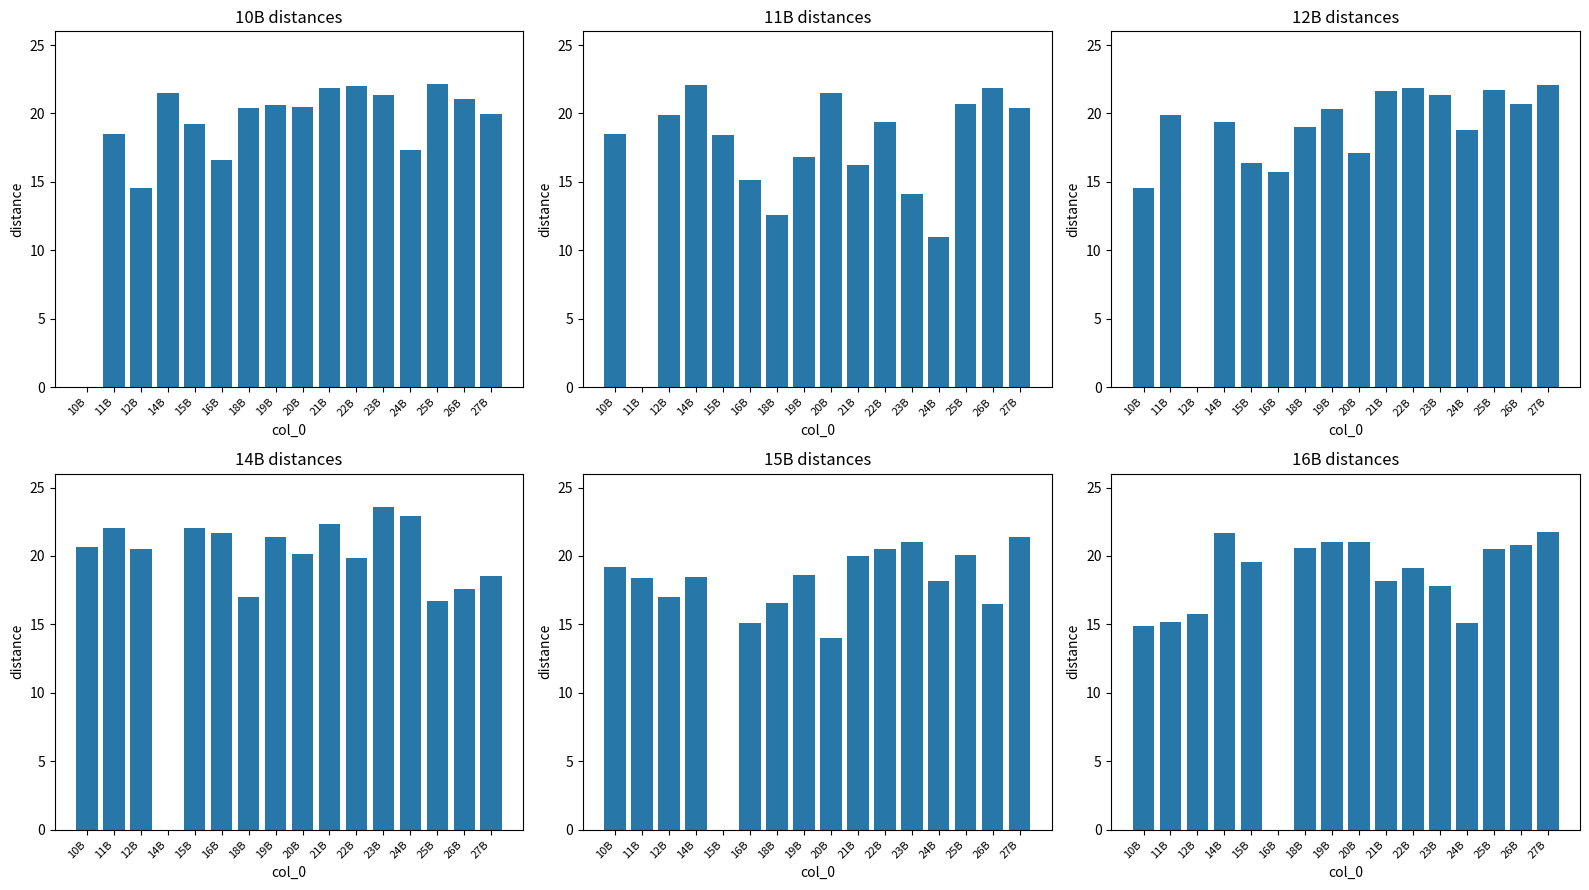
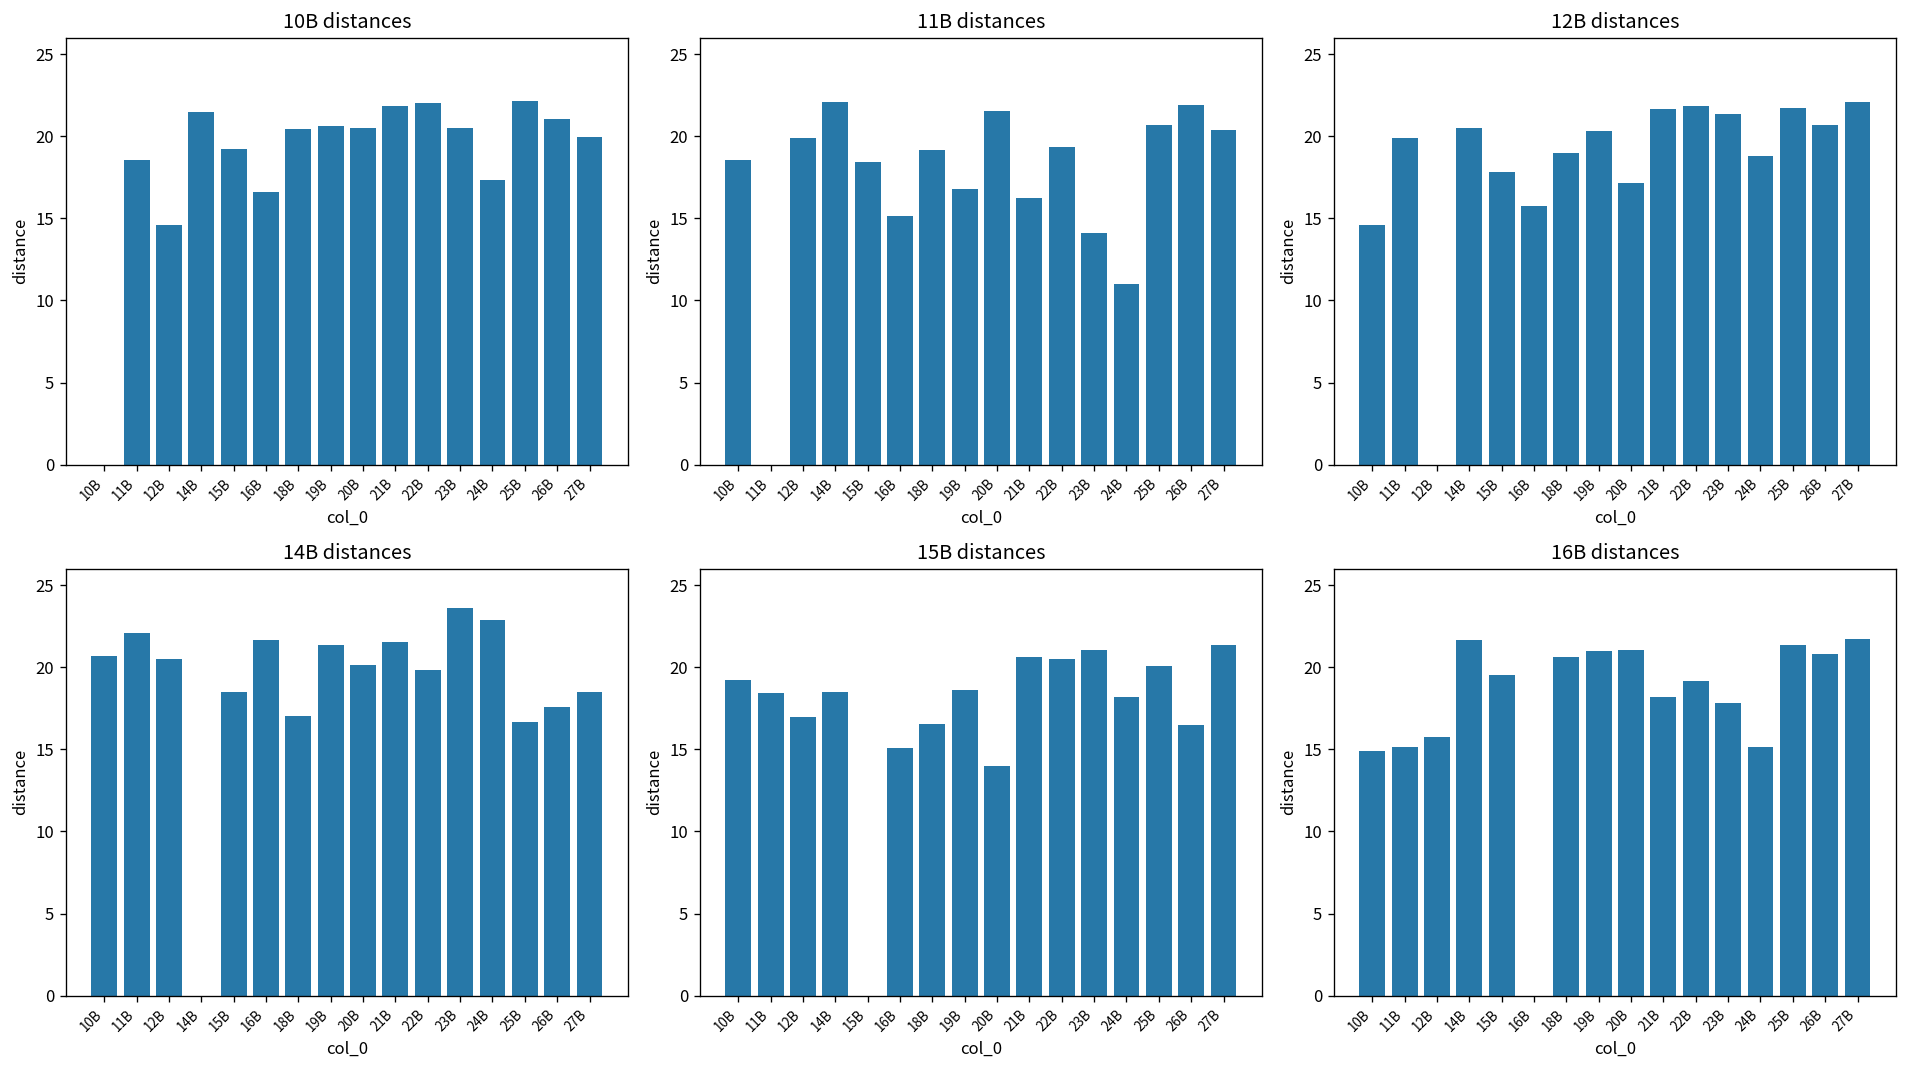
  {
    "10B distances": {
      "10B": 0.0,
      "11B": 18.5,
      "12B": 14.6,
      "14B": 21.5,
      "15B": 19.2,
      "16B": 16.6,
      "18B": 20.4,
      "19B": 20.6,
      "20B": 20.5,
      "21B": 21.9,
      "22B": 22.0,
-     "23B": 21.4,
+     "23B": 20.5,
      "24B": 17.3,
      "25B": 22.2,
      "26B": 21.1,
      "27B": 20.0
    },
    "11B distances": {
      "10B": 18.5,
      "11B": 0.0,
      "12B": 19.9,
      "14B": 22.1,
      "15B": 18.4,
      "16B": 15.1,
-     "18B": 12.6,
+     "18B": 19.2,
      "19B": 16.8,
      "20B": 21.5,
      "21B": 16.2,
      "22B": 19.4,
      "23B": 14.1,
      "24B": 11.0,
      "25B": 20.7,
      "26B": 21.9,
      "27B": 20.4
    },
    "12B distances": {
      "10B": 14.6,
      "11B": 19.9,
      "12B": 0.0,
-     "14B": 19.4,
-     "15B": 16.4,
+     "14B": 20.5,
+     "15B": 17.8,
      "16B": 15.7,
      "18B": 19.0,
      "19B": 20.3,
      "20B": 17.1,
      "21B": 21.7,
      "22B": 21.8,
      "23B": 21.3,
      "24B": 18.8,
      "25B": 21.7,
      "26B": 20.7,
      "27B": 22.1
    },
    "14B distances": {
      "10B": 20.7,
      "11B": 22.1,
      "12B": 20.5,
      "14B": 0.0,
-     "15B": 22.0,
+     "15B": 18.5,
      "16B": 21.6,
      "18B": 17.0,
      "19B": 21.4,
      "20B": 20.1,
-     "21B": 22.4,
+     "21B": 21.5,
      "22B": 19.8,
      "23B": 23.6,
      "24B": 22.9,
      "25B": 16.7,
      "26B": 17.6,
      "27B": 18.5
    },
    "15B distances": {
      "10B": 19.2,
      "11B": 18.4,
      "12B": 17.0,
      "14B": 18.5,
      "15B": 0.0,
      "16B": 15.1,
      "18B": 16.5,
      "19B": 18.6,
      "20B": 14.0,
-     "21B": 20.0,
+     "21B": 20.6,
      "22B": 20.5,
      "23B": 21.0,
      "24B": 18.2,
      "25B": 20.0,
      "26B": 16.5,
      "27B": 21.4
    },
    "16B distances": {
      "10B": 14.9,
      "11B": 15.1,
      "12B": 15.7,
      "14B": 21.6,
      "15B": 19.5,
      "16B": 0.0,
      "18B": 20.6,
      "19B": 21.0,
      "20B": 21.1,
      "21B": 18.2,
      "22B": 19.1,
      "23B": 17.8,
      "24B": 15.1,
-     "25B": 20.5,
+     "25B": 21.4,
      "26B": 20.8,
      "27B": 21.7
    }
  }
